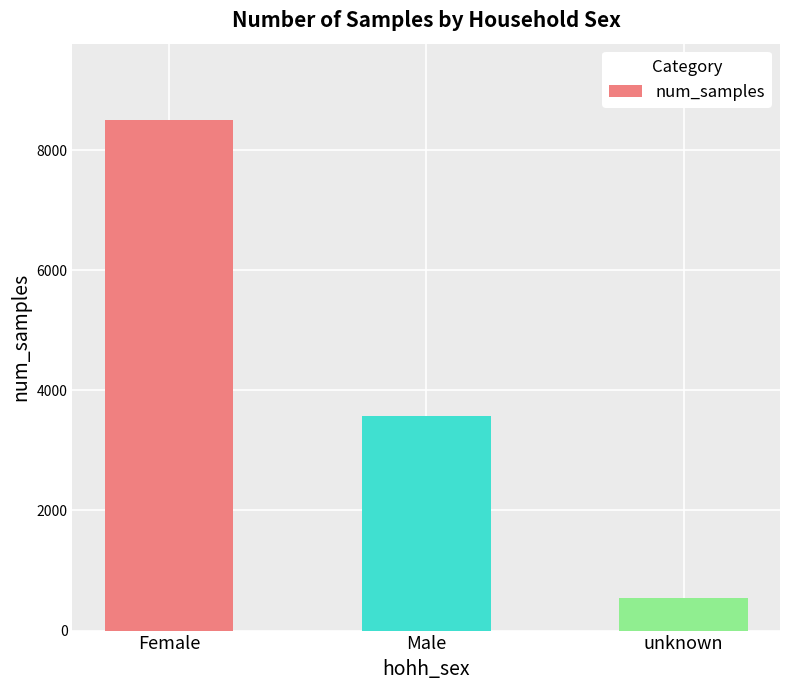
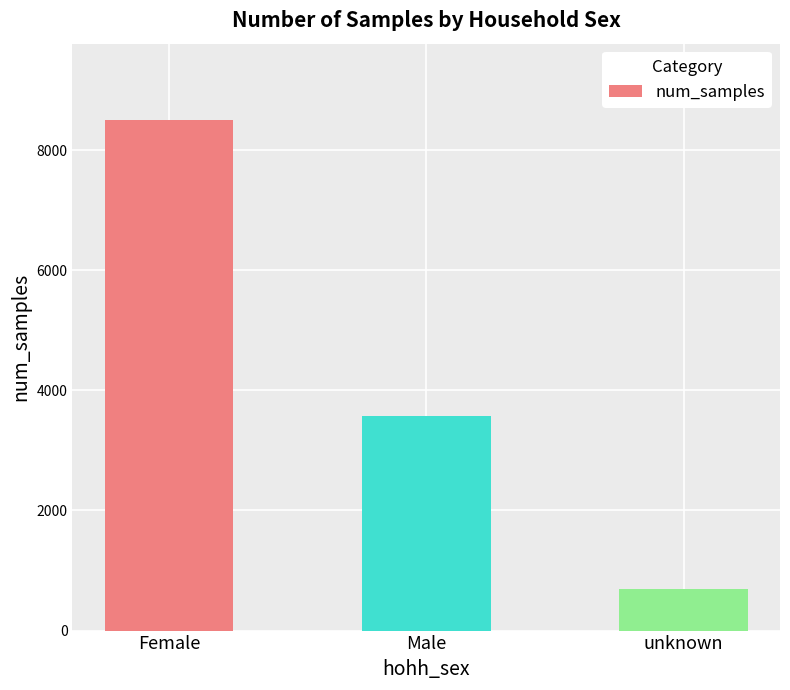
  {
    "Female": 8500,
    "Male": 3600,
-   "unknown": 500
+   "unknown": 700
  }
